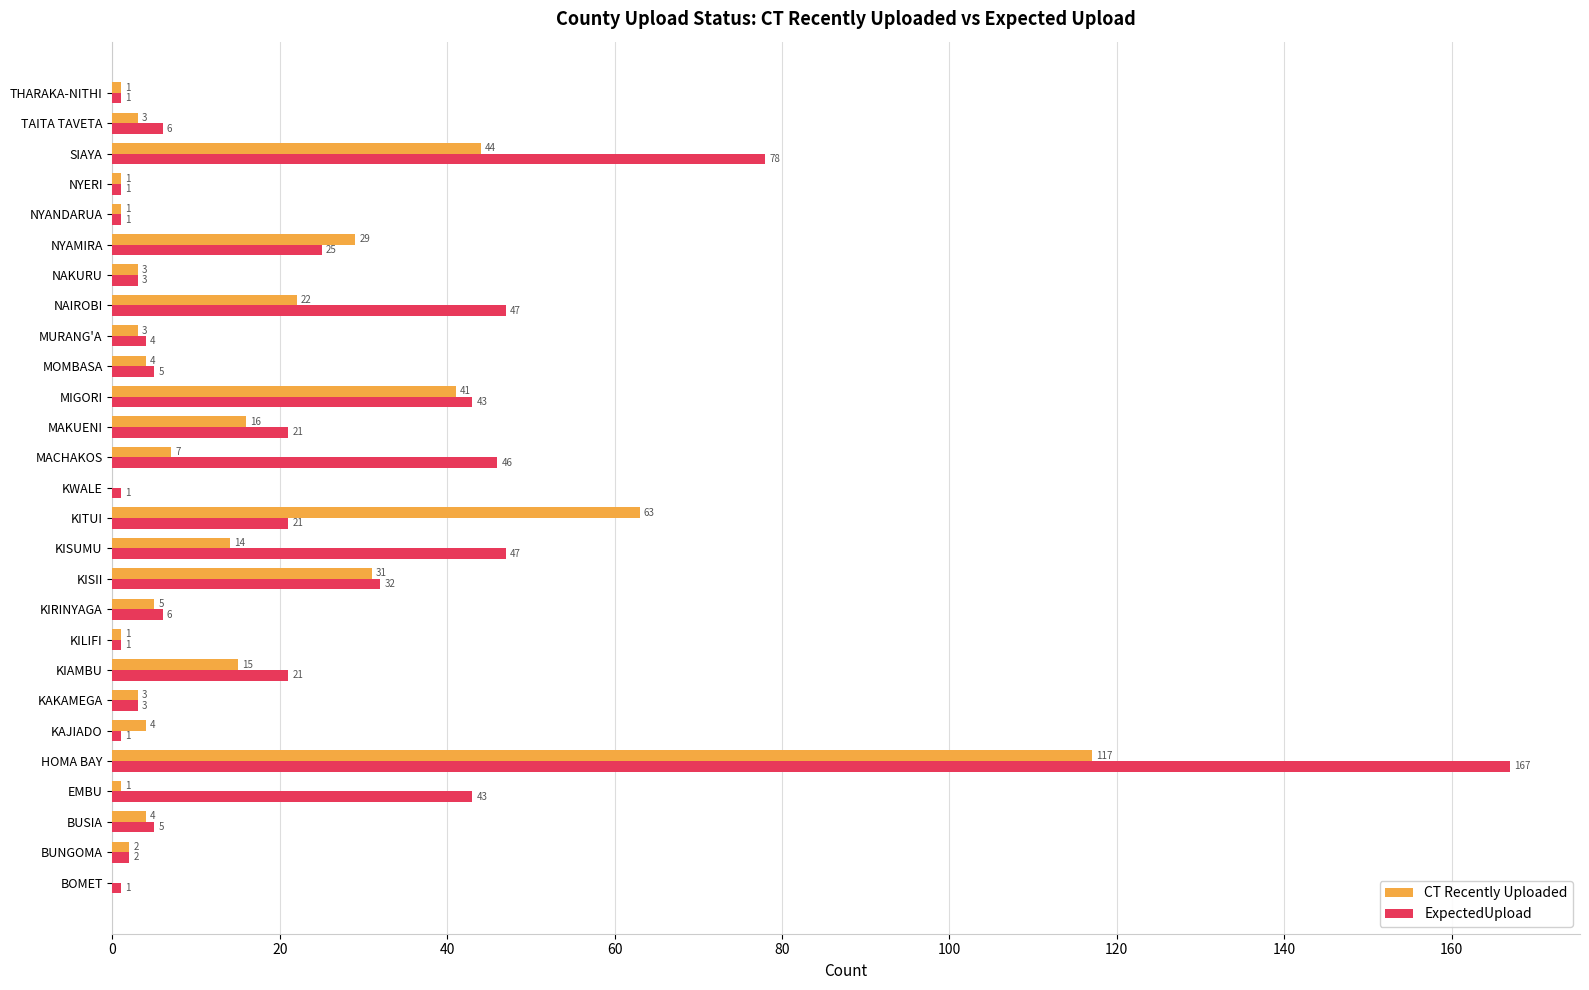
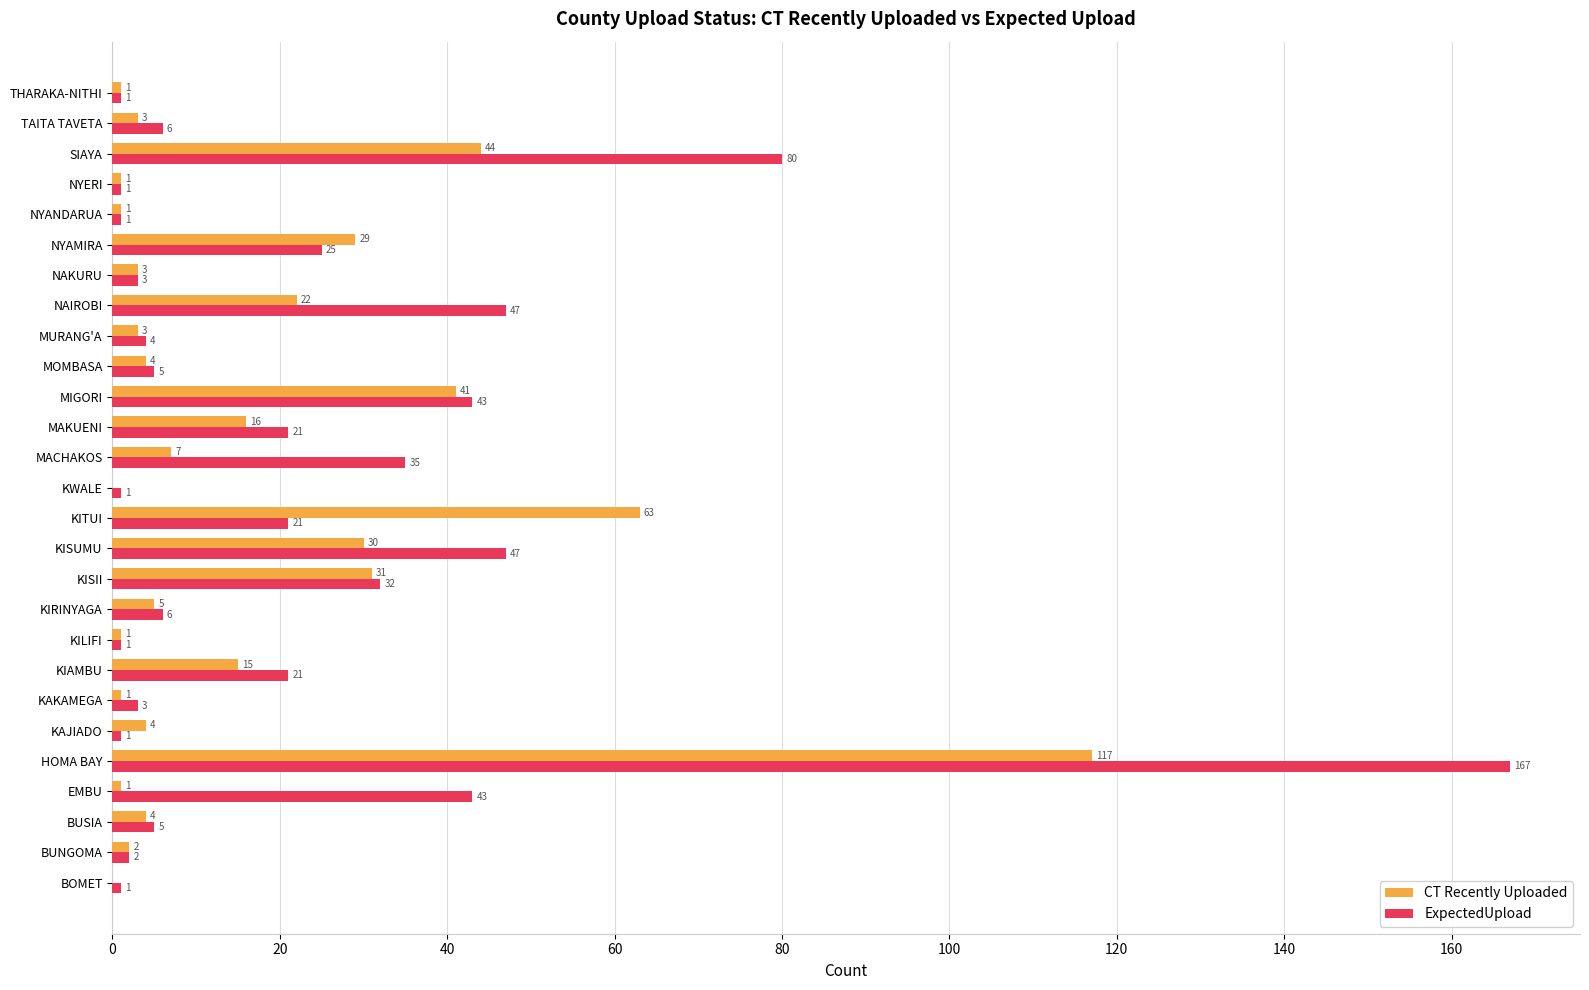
  {
    "CT Recently Uploaded": {
      "THARAKA-NITHI": 1,
      "TAITA TAVETA": 3,
      "SIAYA": 44,
      "NYERI": 1,
      "NYANDARUA": 1,
      "NYAMIRA": 29,
      "NAKURU": 3,
      "NAIROBI": 22,
      "MURANG'A": 3,
      "MOMBASA": 4,
      "MIGORI": 41,
      "MAKUENI": 16,
      "MACHAKOS": 7,
      "KITUI": 63,
-     "KISUMU": 14,
+     "KISUMU": 30,
      "KISII": 31,
      "KIRINYAGA": 5,
      "KILIFI": 1,
      "KIAMBU": 15,
-     "KAKAMEGA": 3,
+     "KAKAMEGA": 1,
      "KAJIADO": 4,
      "HOMA BAY": 117,
      "EMBU": 1,
      "BUSIA": 4,
      "BUNGOMA": 2
    },
    "ExpectedUpload": {
      "THARAKA-NITHI": 1,
      "TAITA TAVETA": 6,
-     "SIAYA": 78,
+     "SIAYA": 80,
      "NYERI": 1,
      "NYANDARUA": 1,
      "NYAMIRA": 25,
      "NAKURU": 3,
      "NAIROBI": 47,
      "MURANG'A": 4,
      "MOMBASA": 5,
      "MIGORI": 43,
      "MAKUENI": 21,
-     "MACHAKOS": 46,
+     "MACHAKOS": 35,
      "KWALE": 1,
      "KITUI": 21,
      "KISUMU": 47,
      "KISII": 32,
      "KIRINYAGA": 6,
      "KILIFI": 1,
      "KIAMBU": 21,
      "KAKAMEGA": 3,
      "KAJIADO": 1,
      "HOMA BAY": 167,
      "EMBU": 43,
      "BUSIA": 5,
      "BUNGOMA": 2,
      "BOMET": 1
    }
  }
